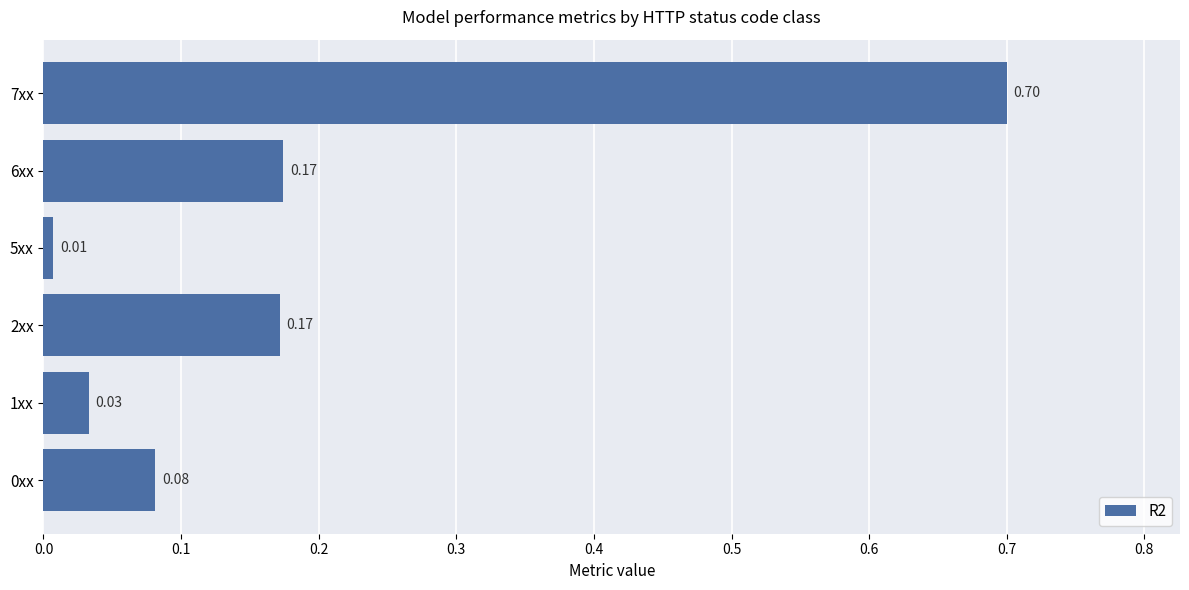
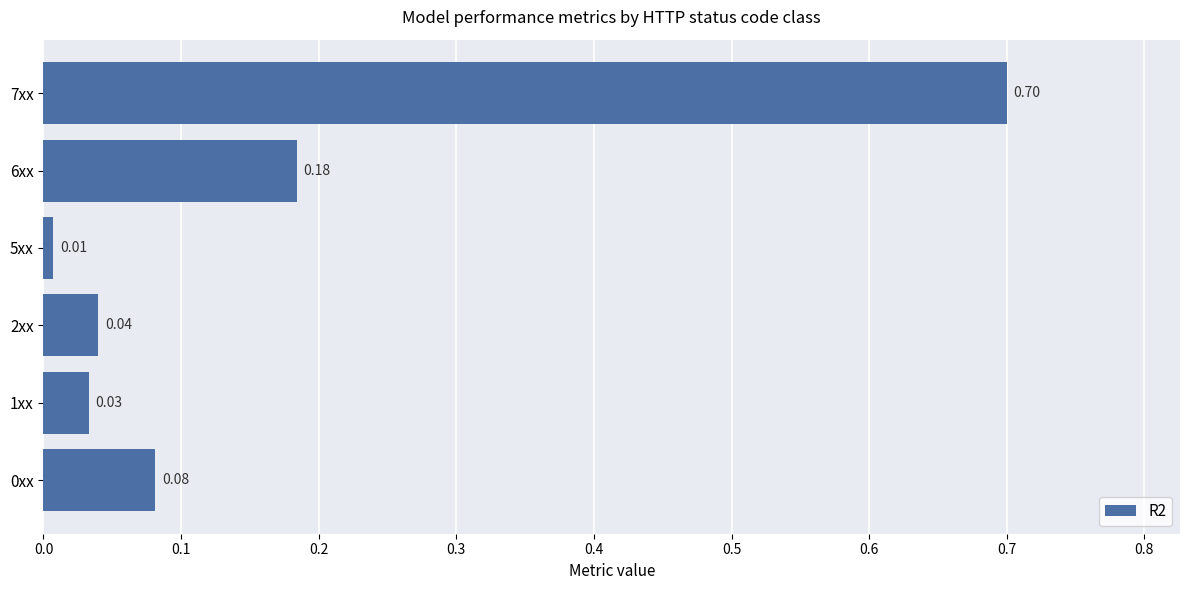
  {
    "7xx": 0.70,
-   "6xx": 0.17,
+   "6xx": 0.18,
    "5xx": 0.01,
-   "2xx": 0.17,
+   "2xx": 0.04,
    "1xx": 0.03,
    "0xx": 0.08
  }
